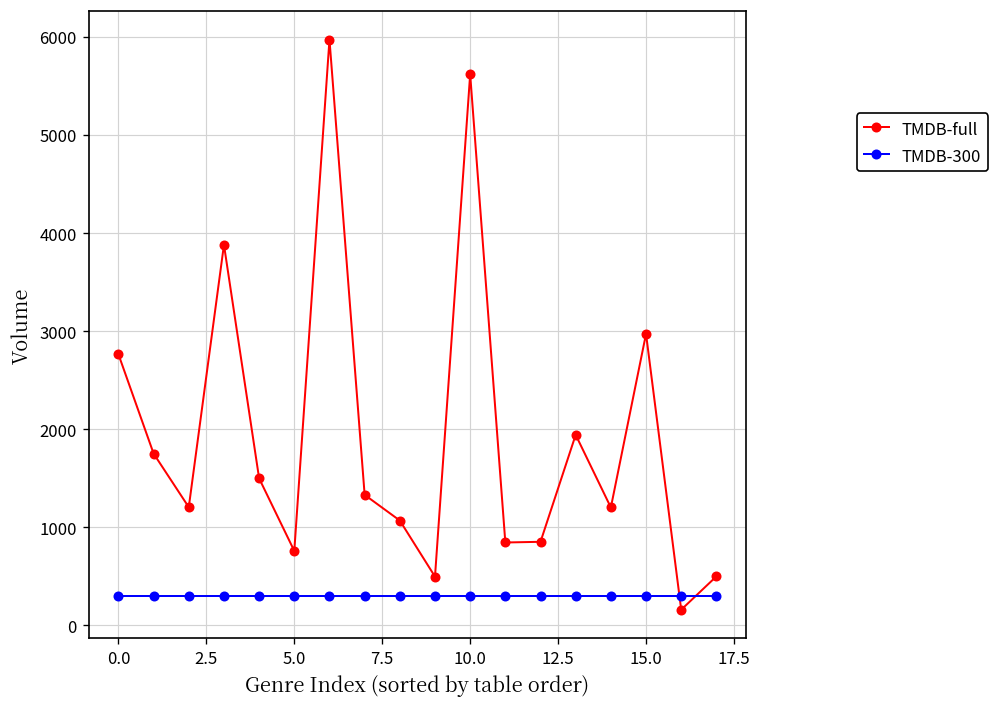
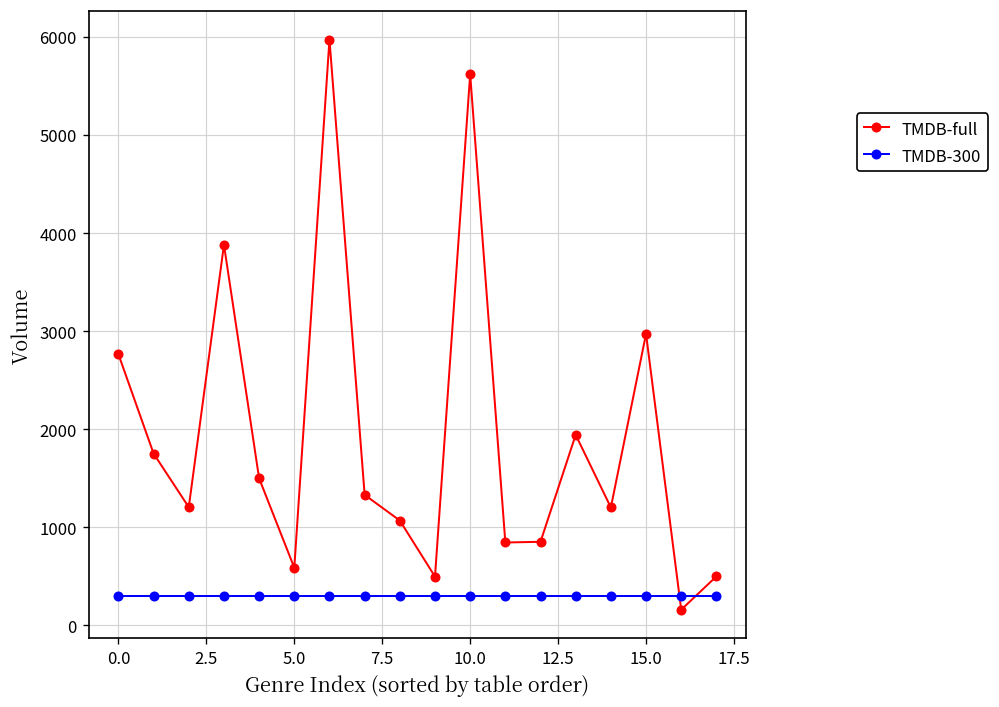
  {
    "TMDB-full": {
      "0.0": 2800,
-     "5.0": 800,
+     "5.0": 600,
      "10.0": 5600,
      "15.0": 3000
    },
    "TMDB-300": {
      "0.0": 300,
      "5.0": 300,
      "10.0": 300,
      "15.0": 300
    }
  }
